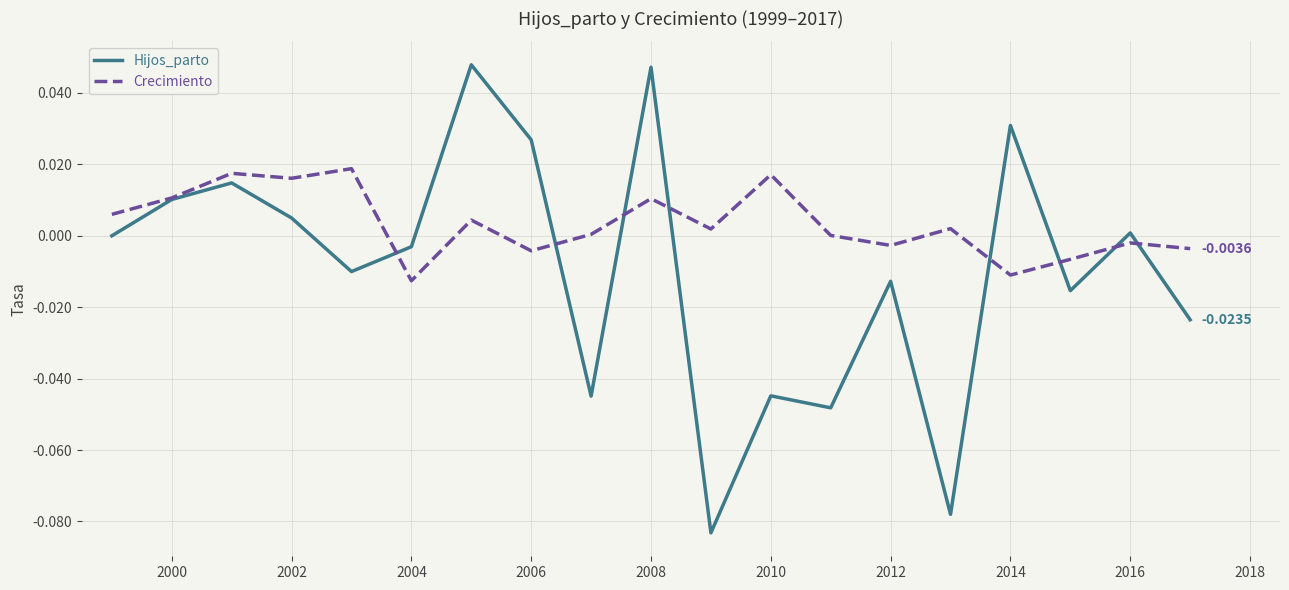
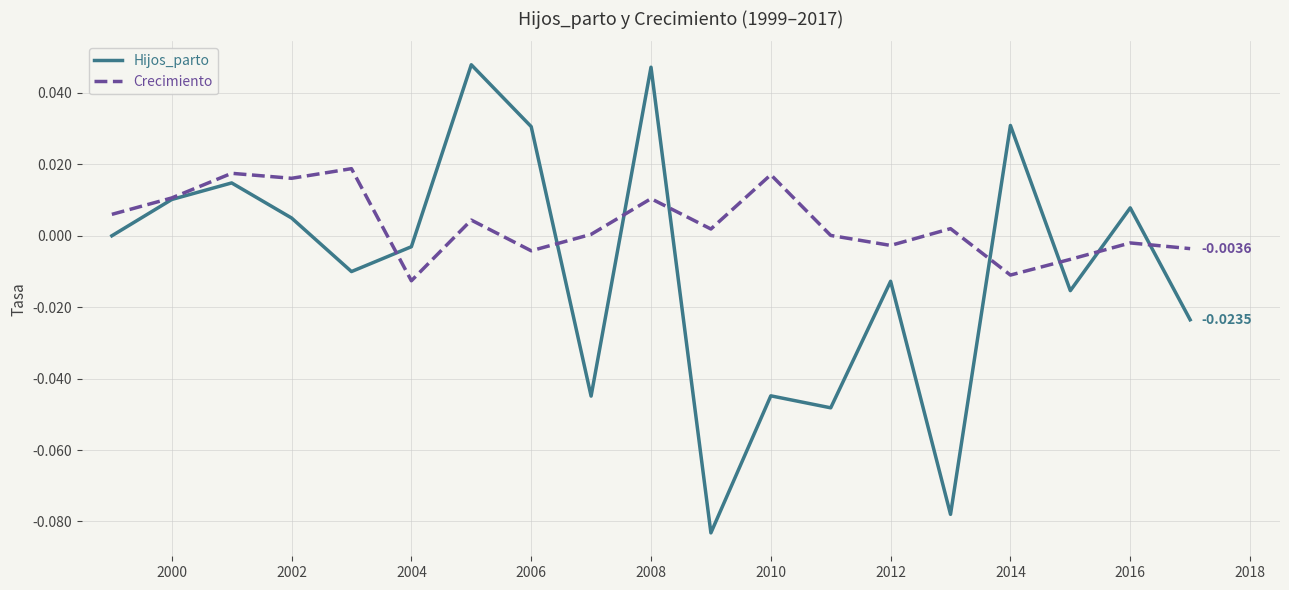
  {
    "Hijos_parto": {
      "2002": 0.005,
      "2004": -0.003,
-     "2006": 0.027,
+     "2006": 0.031,
      "2008": 0.047,
      "2010": -0.045,
      "2012": -0.013,
      "2014": 0.031,
-     "2016": 0.001
+     "2016": 0.008
    },
    "Crecimiento": {
      "2002": 0.016,
      "2004": -0.013,
      "2006": -0.004,
      "2008": 0.010,
      "2010": 0.017,
      "2012": -0.003,
      "2014": -0.011,
      "2016": -0.002
    }
  }
